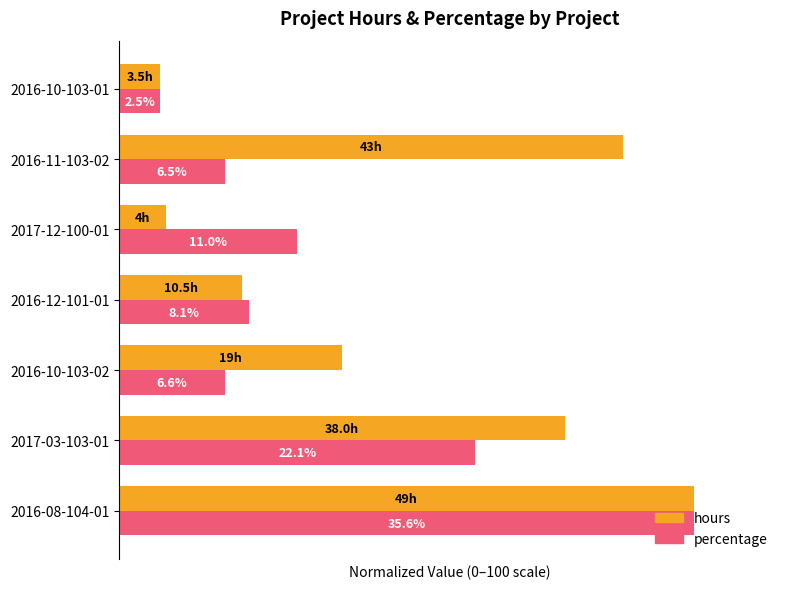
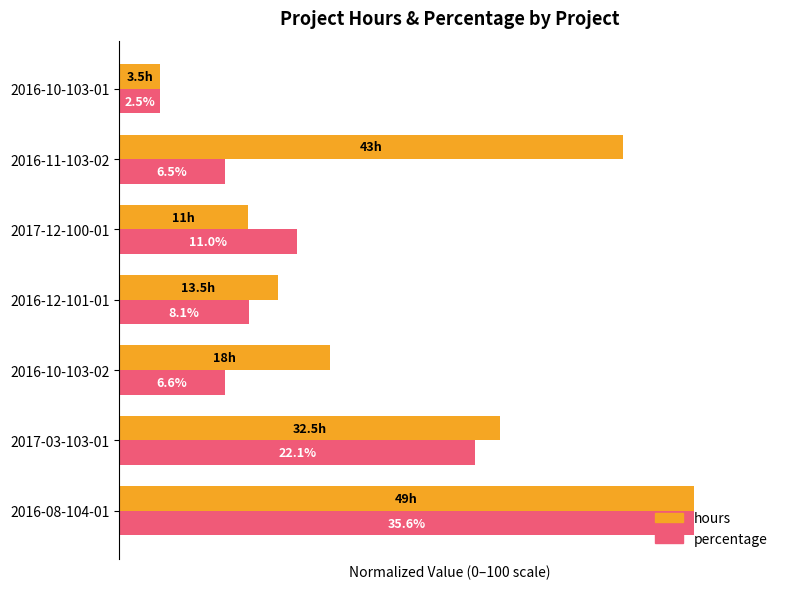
  {
    "hours": {
-     "2017-12-100-01": "4h",
-     "2016-12-101-01": "10.5h",
-     "2016-10-103-02": "19h",
-     "2017-03-103-01": "38.0h"
+     "2017-12-100-01": "11h",
+     "2016-12-101-01": "13.5h",
+     "2016-10-103-02": "18h",
+     "2017-03-103-01": "32.5h"
    },
    "percentage": {
      "2016-10-103-02": "18h"
    }
  }
